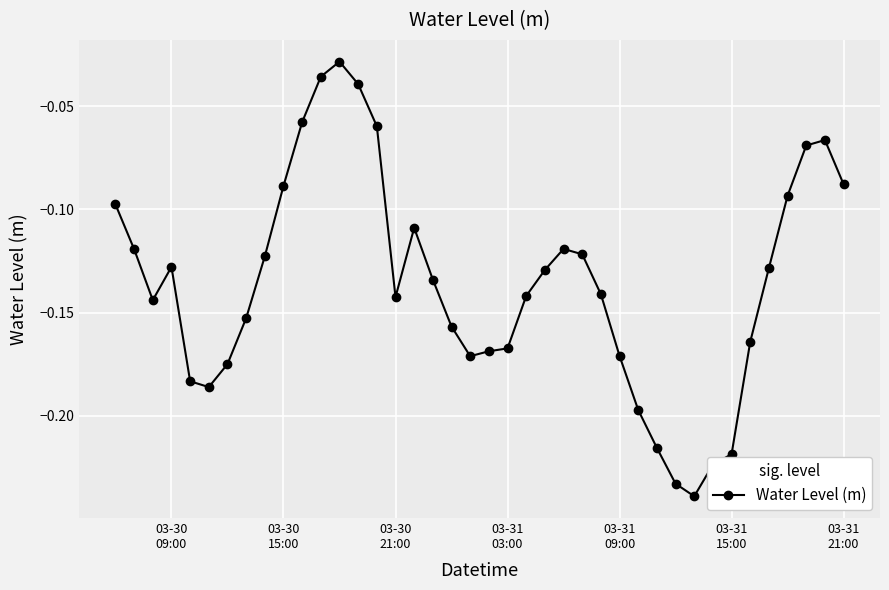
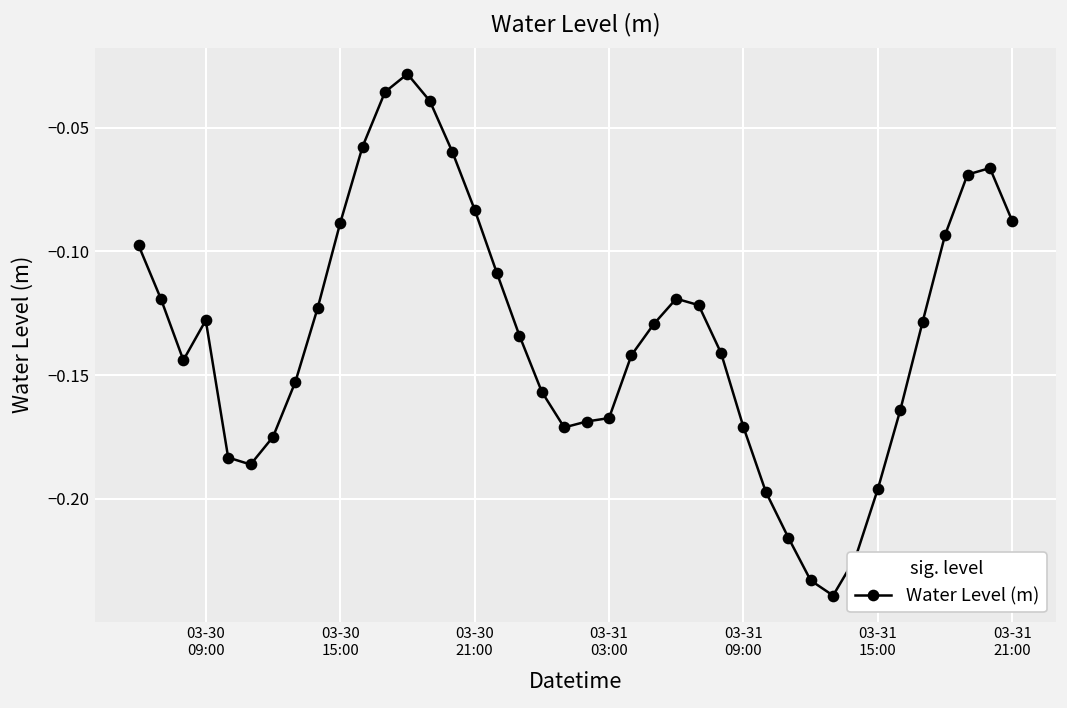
  {
    "03-30 09:00": -0.128,
    "03-30 15:00": -0.089,
-   "03-30 21:00": -0.142,
+   "03-30 21:00": -0.083,
    "03-31 03:00": -0.167,
    "03-31 09:00": -0.171,
-   "03-31 15:00": -0.219,
+   "03-31 15:00": -0.196,
    "03-31 21:00": -0.088
  }
